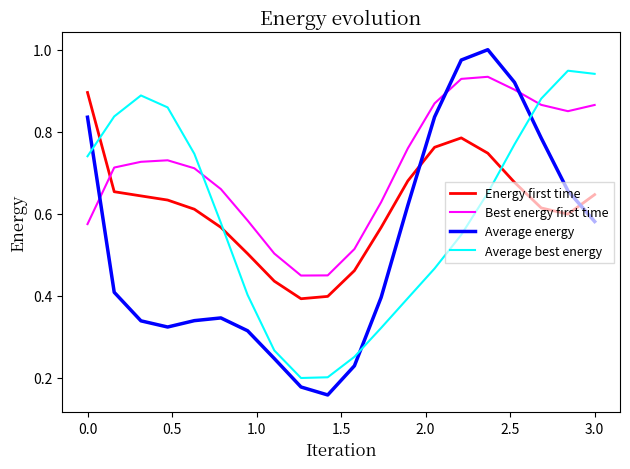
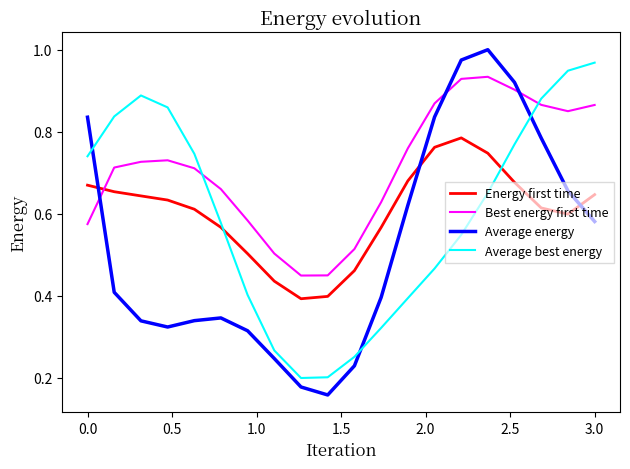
  {
    "Energy first time": {
-     "0.0": 0.90
+     "0.0": 0.67
    },
    "Best energy first time": {
      "0.0": 0.57,
      "3.0": 0.87
    },
    "Average energy": {
      "0.0": 0.84
    },
    "Average best energy": {
      "0.0": 0.74,
-     "3.0": 0.94
+     "3.0": 0.97
    }
  }
